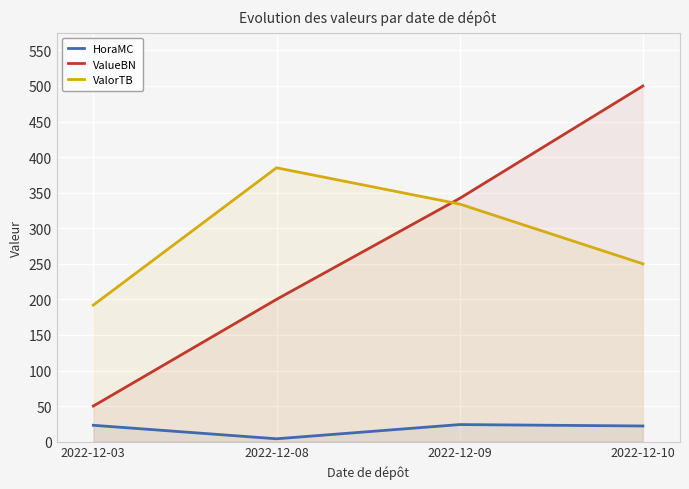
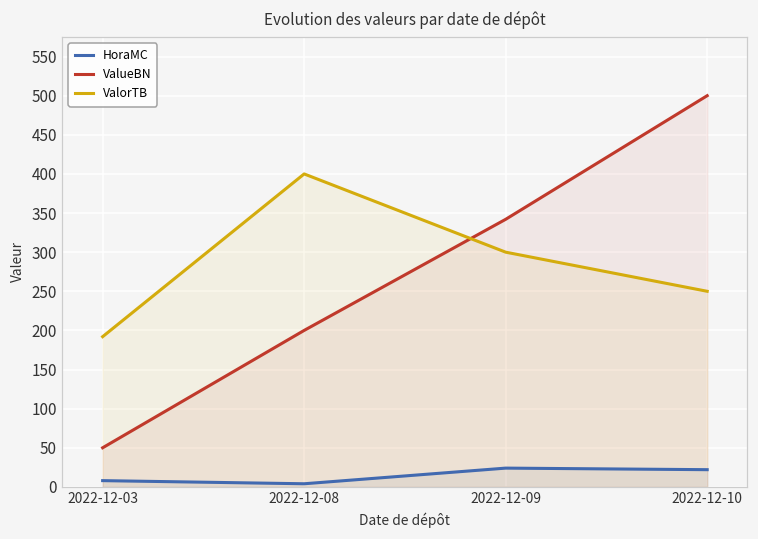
  {
    "HoraMC": {
-     "2022-12-03": 20,
+     "2022-12-03": 10,
      "2022-12-08": 0,
      "2022-12-09": 20,
      "2022-12-10": 20
    },
    "ValueBN": {
      "2022-12-03": 50,
      "2022-12-08": 200,
      "2022-12-09": 340,
      "2022-12-10": 500
    },
    "ValorTB": {
      "2022-12-03": 190,
-     "2022-12-08": 390,
-     "2022-12-09": 330,
+     "2022-12-08": 400,
+     "2022-12-09": 300,
      "2022-12-10": 250
    }
  }
